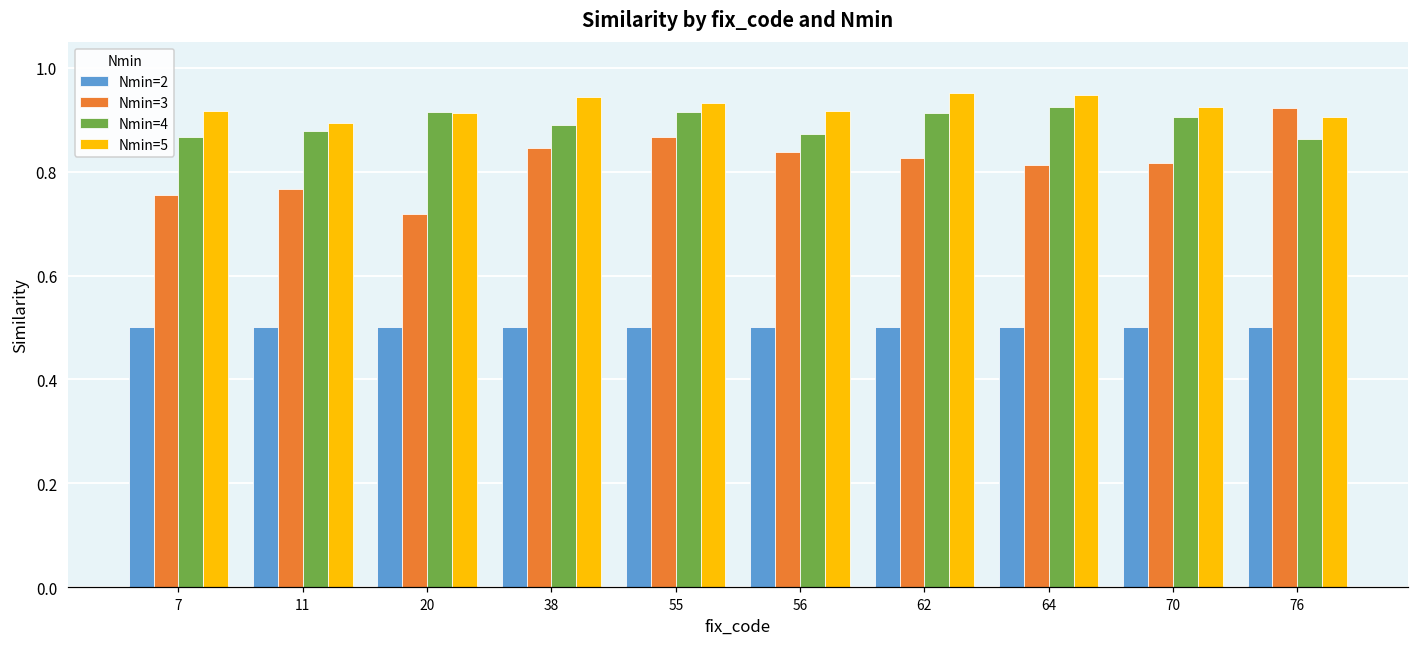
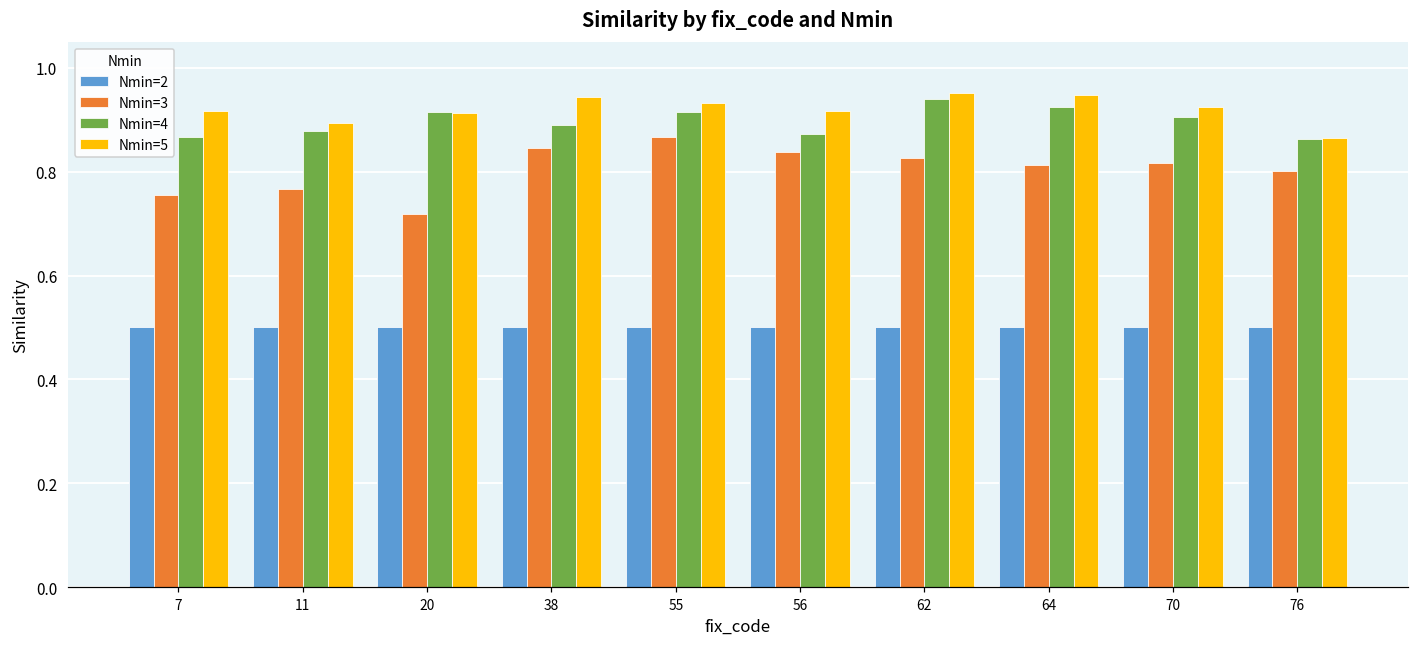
  {
    "Nmin=2": {
      "7": 0.50,
      "11": 0.50,
      "20": 0.50,
      "38": 0.50,
      "55": 0.50,
      "56": 0.50,
      "62": 0.50,
      "64": 0.50,
      "70": 0.50,
      "76": 0.50
    },
    "Nmin=3": {
      "7": 0.75,
      "11": 0.77,
      "20": 0.72,
      "38": 0.84,
      "55": 0.87,
      "56": 0.84,
      "62": 0.83,
      "64": 0.81,
      "70": 0.82,
-     "76": 0.92
+     "76": 0.80
    },
    "Nmin=4": {
      "7": 0.87,
      "11": 0.88,
      "20": 0.92,
      "38": 0.89,
      "55": 0.91,
      "56": 0.87,
-     "62": 0.91,
+     "62": 0.94,
      "64": 0.92,
      "70": 0.91,
      "76": 0.86
    },
    "Nmin=5": {
      "7": 0.92,
      "11": 0.89,
      "20": 0.91,
      "38": 0.94,
      "55": 0.93,
      "56": 0.92,
      "62": 0.95,
      "64": 0.95,
      "70": 0.92,
-     "76": 0.91
+     "76": 0.87
    }
  }
